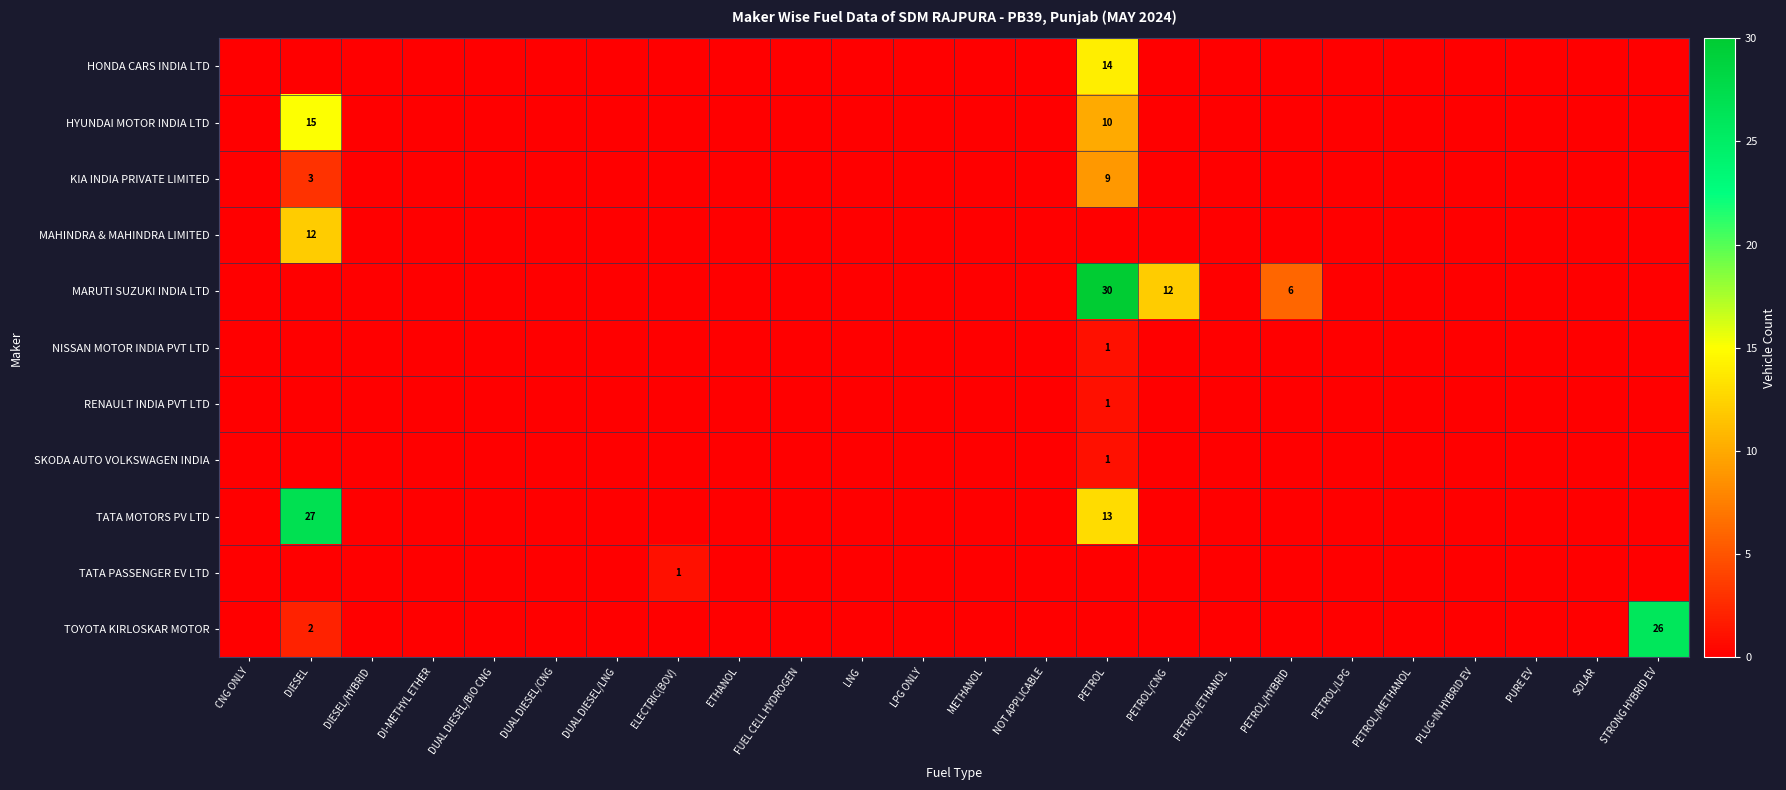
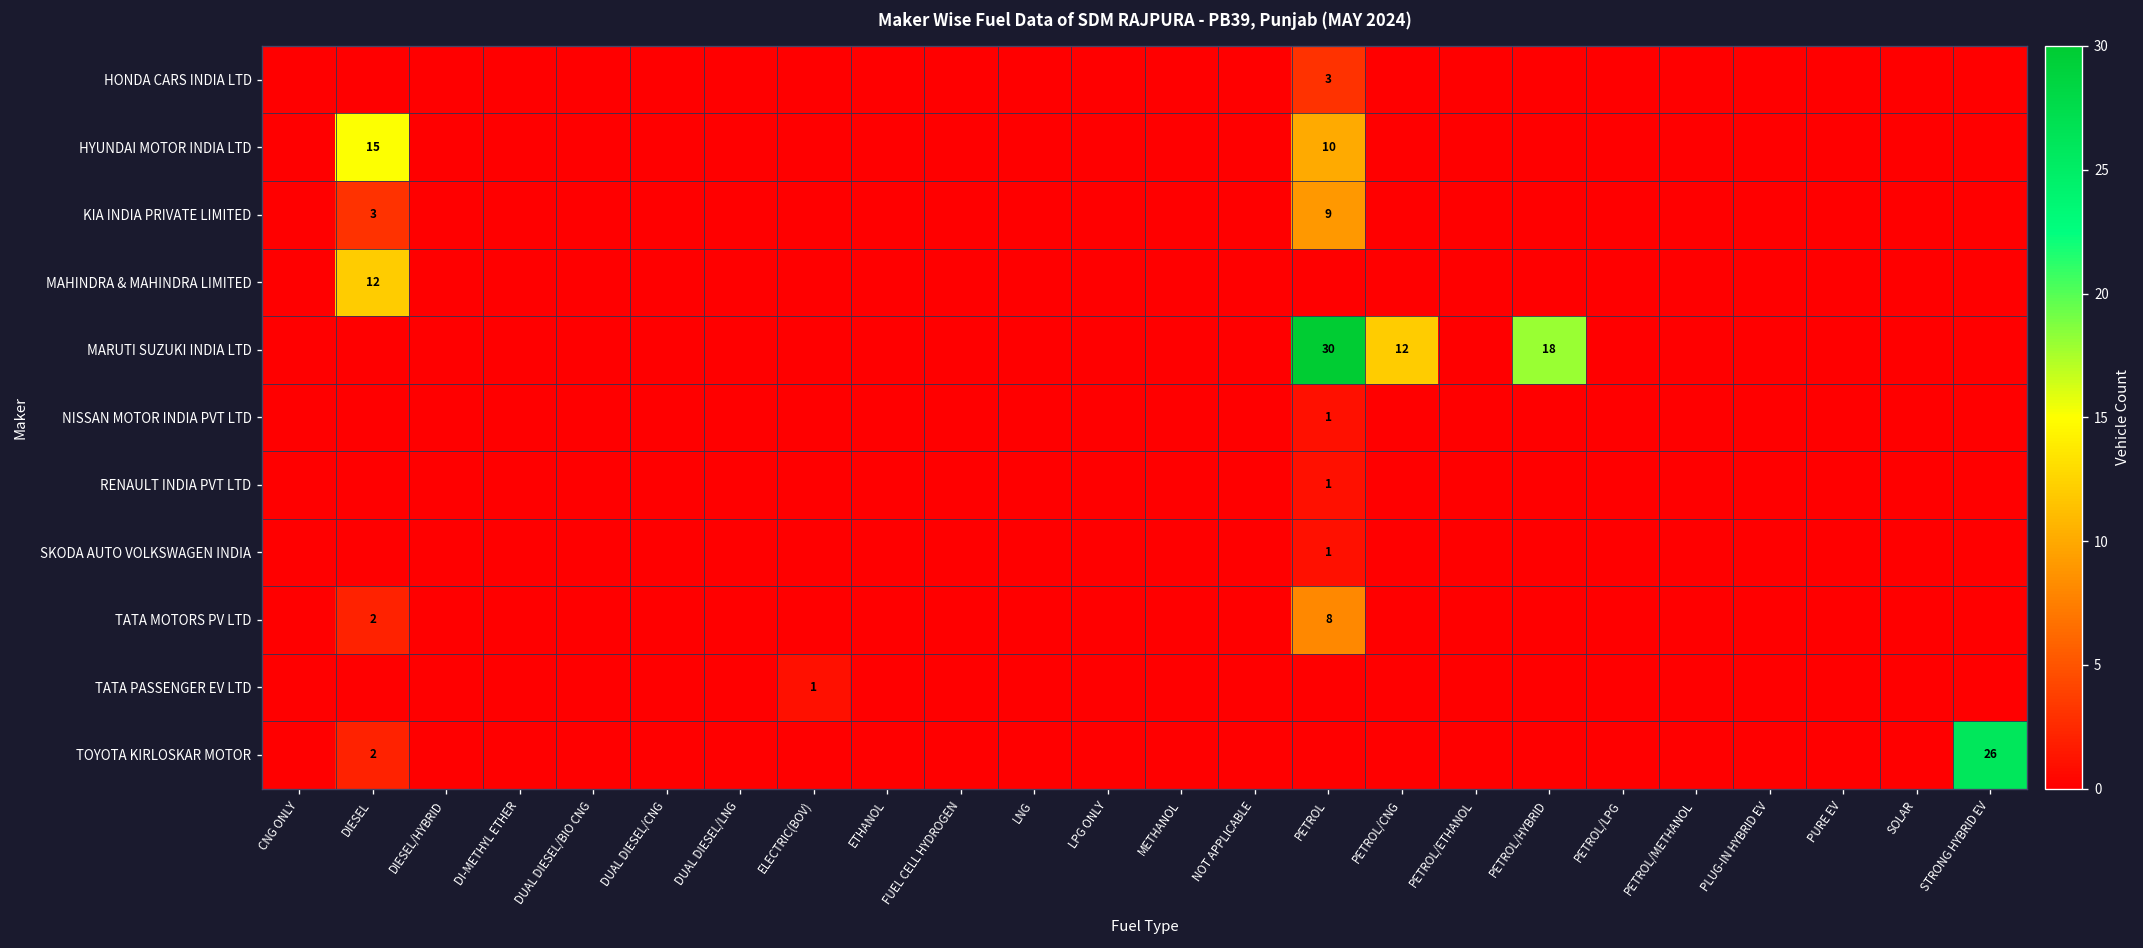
  {
    "HONDA CARS INDIA LTD": {
-     "PETROL": 14
+     "PETROL": 3
    },
    "HYUNDAI MOTOR INDIA LTD": {
      "DIESEL": 15,
      "PETROL": 10
    },
    "KIA INDIA PRIVATE LIMITED": {
      "DIESEL": 3,
      "PETROL": 9
    },
    "MAHINDRA & MAHINDRA LIMITED": {
      "DIESEL": 12
    },
    "MARUTI SUZUKI INDIA LTD": {
      "PETROL": 30,
      "PETROL/CNG": 12,
-     "PETROL/HYBRID": 6
+     "PETROL/HYBRID": 18
    },
    "NISSAN MOTOR INDIA PVT LTD": {
      "PETROL": 1
    },
    "RENAULT INDIA PVT LTD": {
      "PETROL": 1
    },
    "SKODA AUTO VOLKSWAGEN INDIA": {
      "PETROL": 1
    },
    "TATA MOTORS PV LTD": {
-     "DIESEL": 27,
-     "PETROL": 13
+     "DIESEL": 2,
+     "PETROL": 8
    },
    "TATA PASSENGER EV LTD": {
      "ELECTRIC(BOV)": 1
    },
    "TOYOTA KIRLOSKAR MOTOR": {
      "DIESEL": 2,
      "STRONG HYBRID EV": 26
    }
  }
